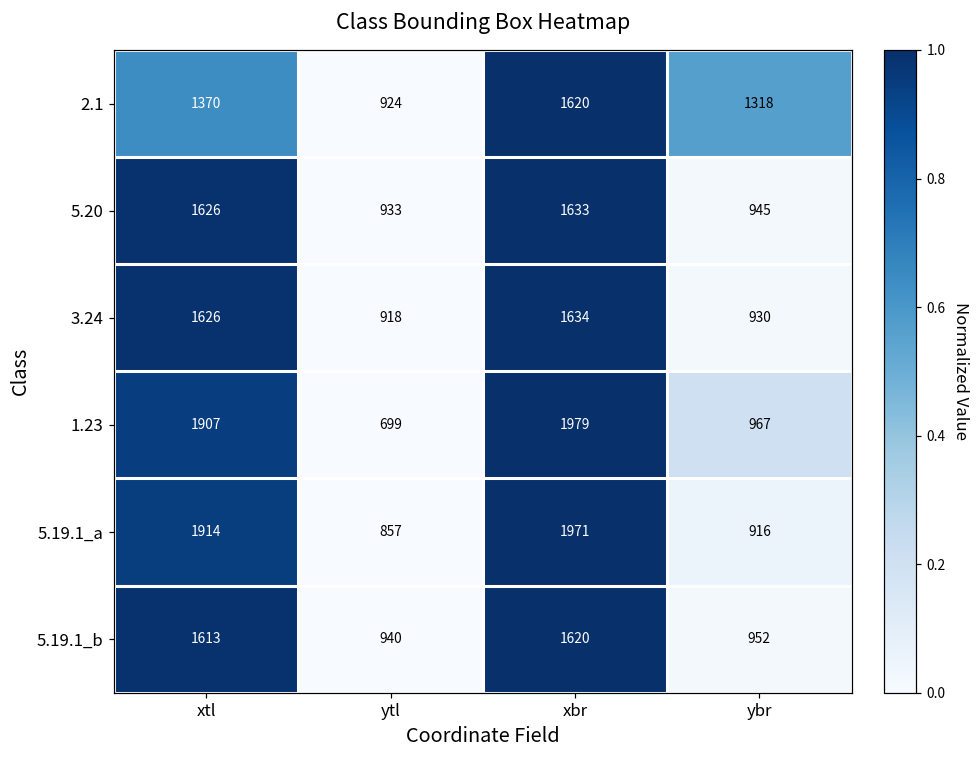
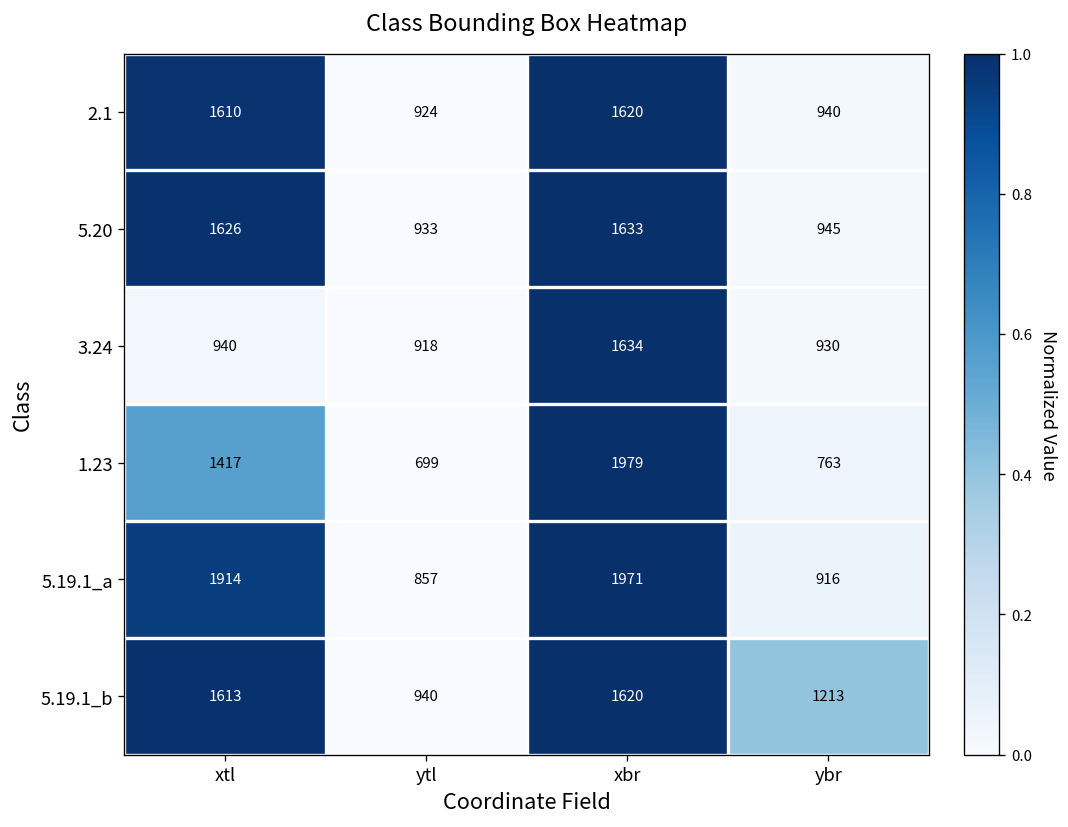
  {
    "2.1": {
-     "xtl": 1370,
+     "xtl": 1610,
      "ytl": 924,
      "xbr": 1620,
-     "ybr": 1318
+     "ybr": 940
    },
    "5.20": {
      "xtl": 1626,
      "ytl": 933,
      "xbr": 1633,
      "ybr": 945
    },
    "3.24": {
-     "xtl": 1626,
+     "xtl": 940,
      "ytl": 918,
      "xbr": 1634,
      "ybr": 930
    },
    "1.23": {
-     "xtl": 1907,
+     "xtl": 1417,
      "ytl": 699,
      "xbr": 1979,
-     "ybr": 967
+     "ybr": 763
    },
    "5.19.1_a": {
      "xtl": 1914,
      "ytl": 857,
      "xbr": 1971,
      "ybr": 916
    },
    "5.19.1_b": {
      "xtl": 1613,
      "ytl": 940,
      "xbr": 1620,
-     "ybr": 952
+     "ybr": 1213
    }
  }
